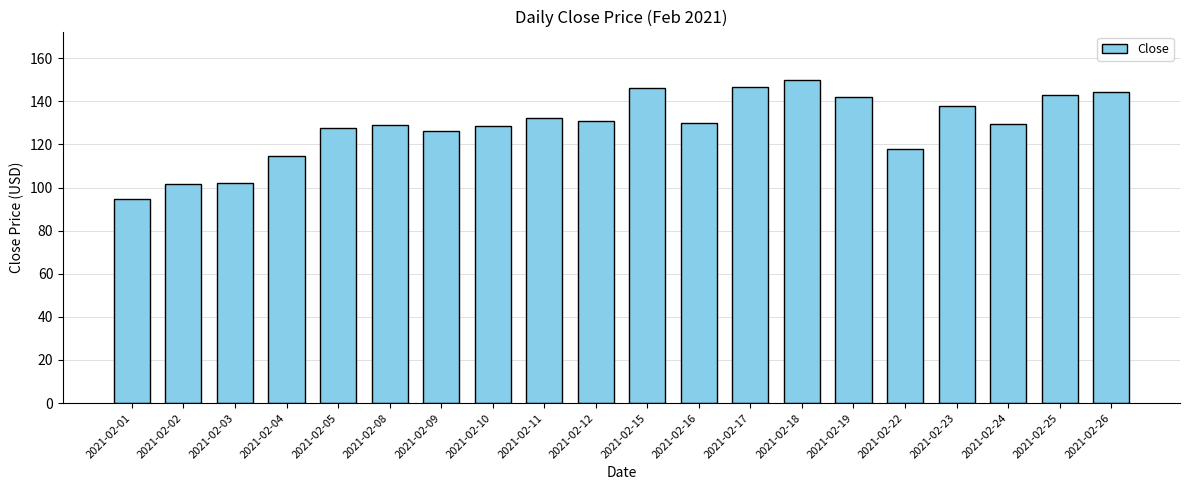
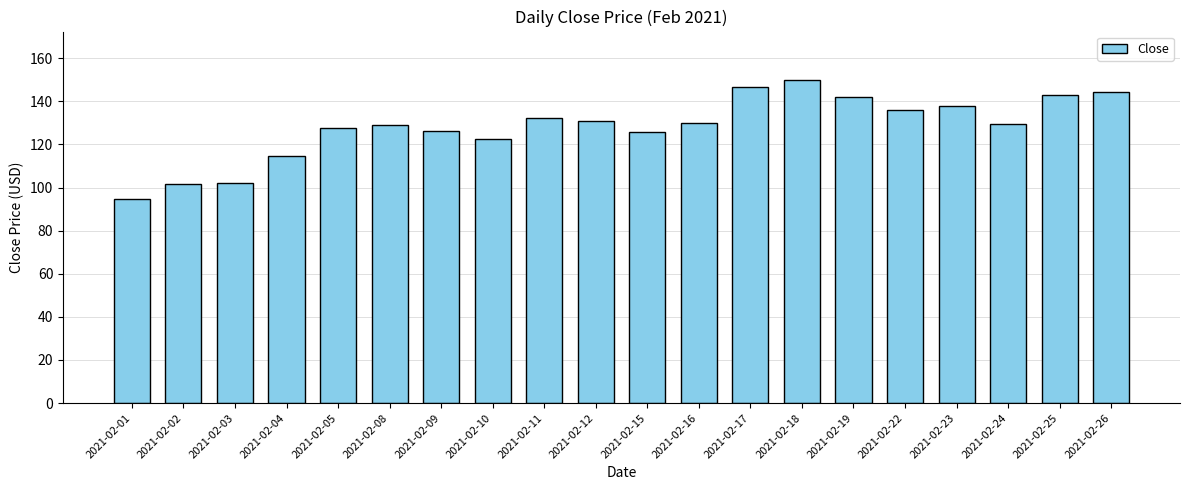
  {
    "2021-02-01": 95,
    "2021-02-02": 101,
    "2021-02-03": 102,
    "2021-02-04": 115,
    "2021-02-05": 128,
    "2021-02-08": 129,
    "2021-02-09": 126,
-   "2021-02-10": 128,
+   "2021-02-10": 123,
    "2021-02-11": 132,
    "2021-02-12": 131,
-   "2021-02-15": 146,
+   "2021-02-15": 126,
    "2021-02-16": 130,
    "2021-02-17": 147,
    "2021-02-18": 150,
    "2021-02-19": 142,
-   "2021-02-22": 118,
+   "2021-02-22": 136,
    "2021-02-23": 138,
    "2021-02-24": 129,
    "2021-02-25": 143,
    "2021-02-26": 144
  }
